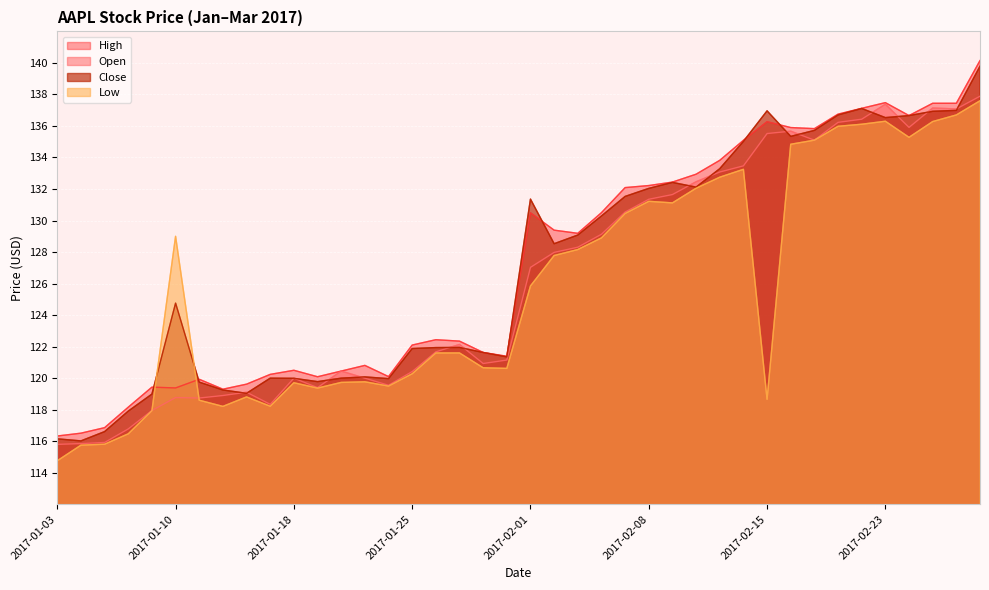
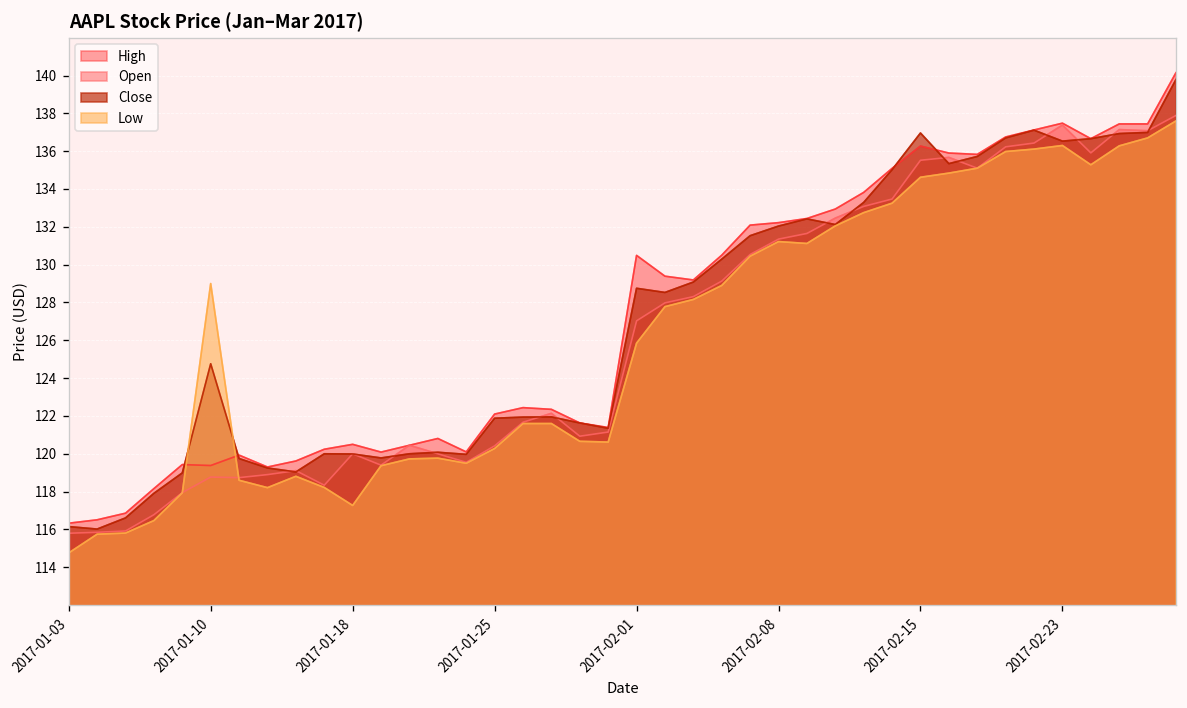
  {
    "Close": {
      "2017-01-03": 116.2,
      "2017-01-10": 124.8,
      "2017-01-25": 121.9,
-     "2017-02-01": 131.4,
+     "2017-02-01": 128.8,
      "2017-02-08": 132.0,
      "2017-02-15": 137.0,
      "2017-02-23": 136.5
    },
    "Low": {
      "2017-01-03": 114.8,
      "2017-01-10": 129.0,
-     "2017-01-18": 119.7,
+     "2017-01-18": 117.3,
      "2017-02-01": 125.9,
-     "2017-02-15": 118.7,
+     "2017-02-15": 134.6,
      "2017-02-23": 136.3
    }
  }
